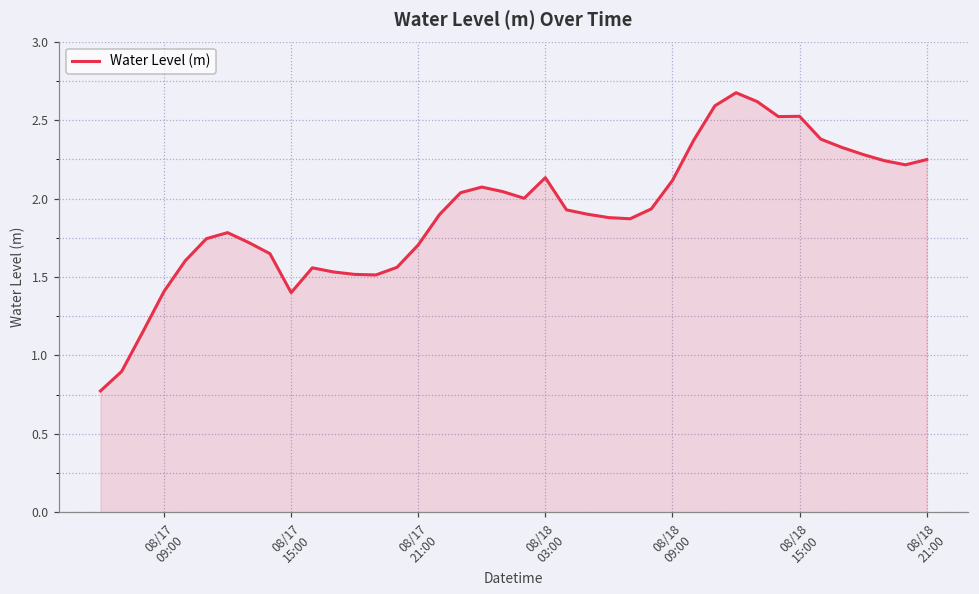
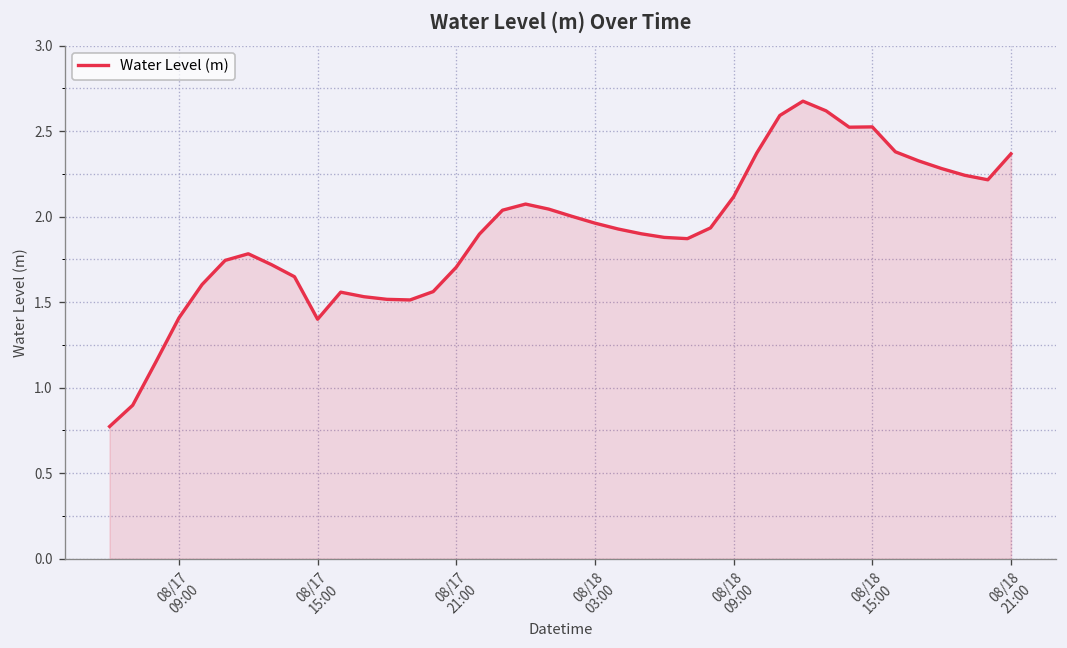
  {
    "08/17 09:00": 1.41,
    "08/17 15:00": 1.40,
    "08/17 21:00": 1.70,
-   "08/18 03:00": 2.13,
+   "08/18 03:00": 1.96,
    "08/18 09:00": 2.12,
    "08/18 15:00": 2.52,
-   "08/18 21:00": 2.25
+   "08/18 21:00": 2.37
  }
